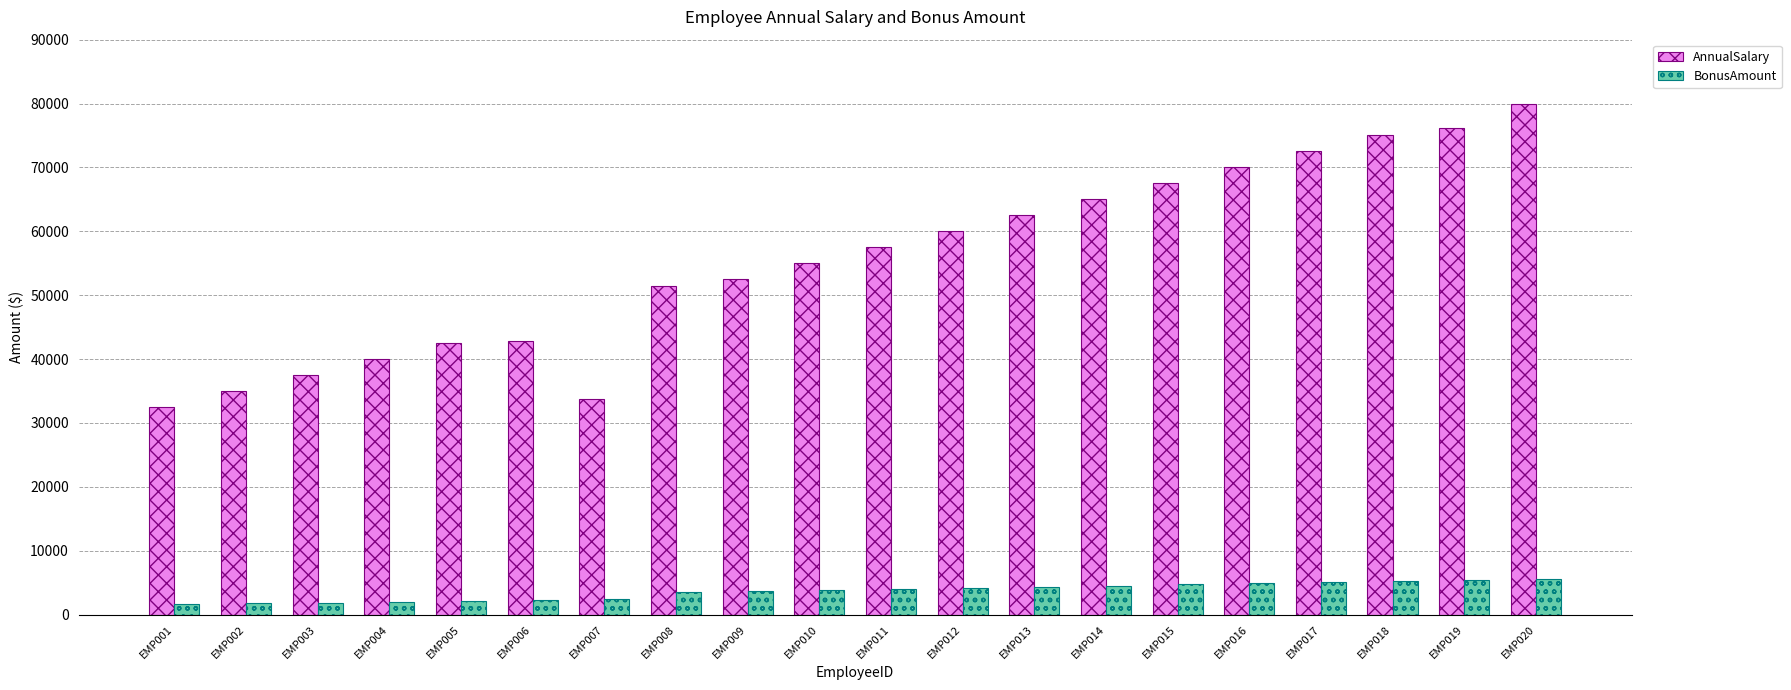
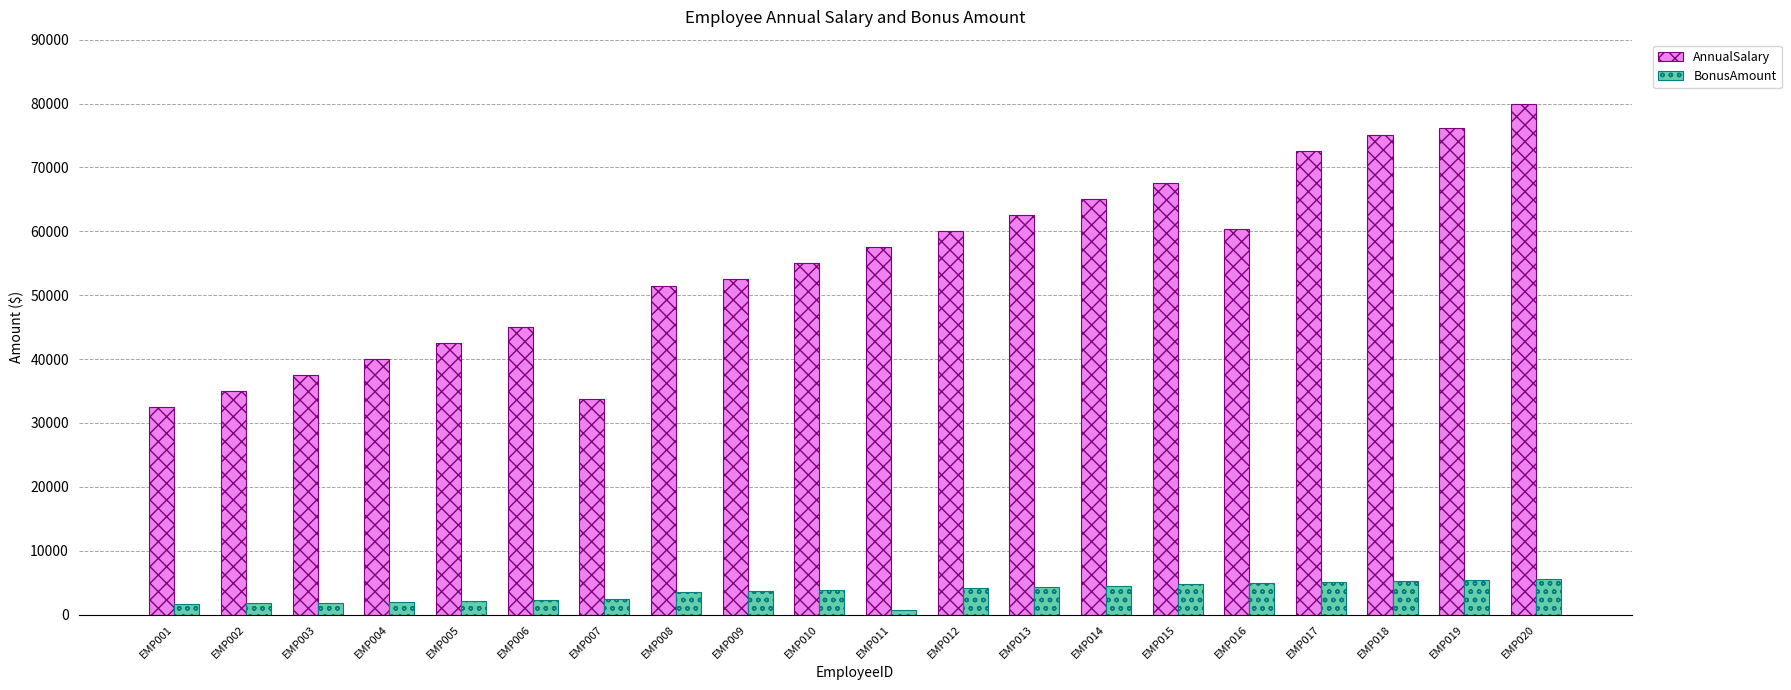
  {
    "AnnualSalary": {
      "EMP001": 33000,
      "EMP002": 35000,
      "EMP003": 38000,
      "EMP004": 40000,
      "EMP005": 43000,
-     "EMP006": 43000,
+     "EMP006": 45000,
      "EMP007": 34000,
      "EMP008": 52000,
      "EMP009": 53000,
      "EMP010": 55000,
      "EMP011": 58000,
      "EMP012": 60000,
      "EMP013": 63000,
      "EMP014": 65000,
      "EMP015": 68000,
-     "EMP016": 70000,
+     "EMP016": 60000,
      "EMP017": 73000,
      "EMP018": 75000,
      "EMP019": 76000,
      "EMP020": 80000
    },
    "BonusAmount": {
      "EMP001": 2000,
      "EMP002": 2000,
      "EMP003": 2000,
      "EMP004": 2000,
      "EMP005": 2000,
      "EMP006": 2000,
      "EMP007": 2000,
      "EMP008": 4000,
      "EMP009": 4000,
      "EMP010": 4000,
-     "EMP011": 4000,
+     "EMP011": 1000,
      "EMP012": 4000,
      "EMP013": 4000,
      "EMP014": 5000,
      "EMP015": 5000,
      "EMP016": 5000,
      "EMP017": 5000,
      "EMP018": 5000,
      "EMP019": 5000,
      "EMP020": 6000
    }
  }
